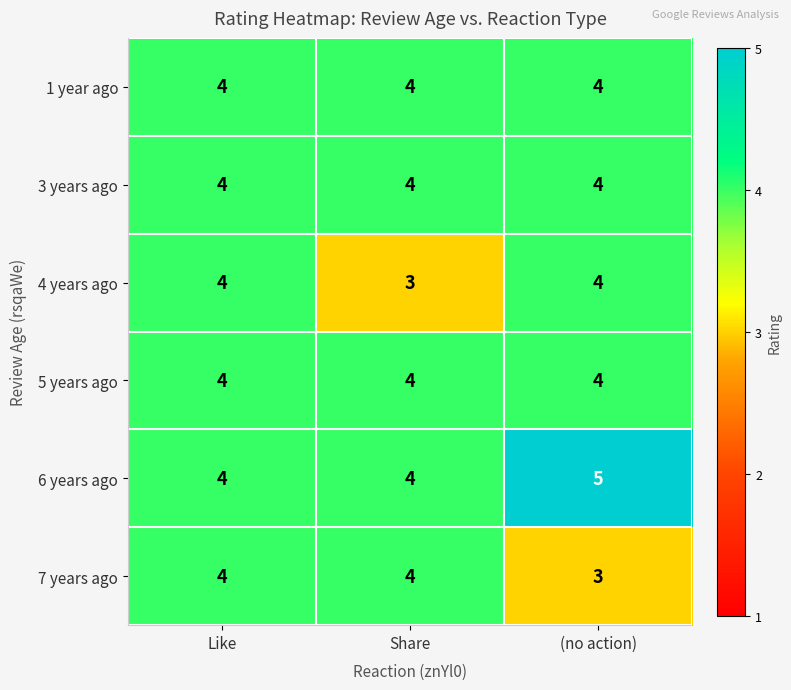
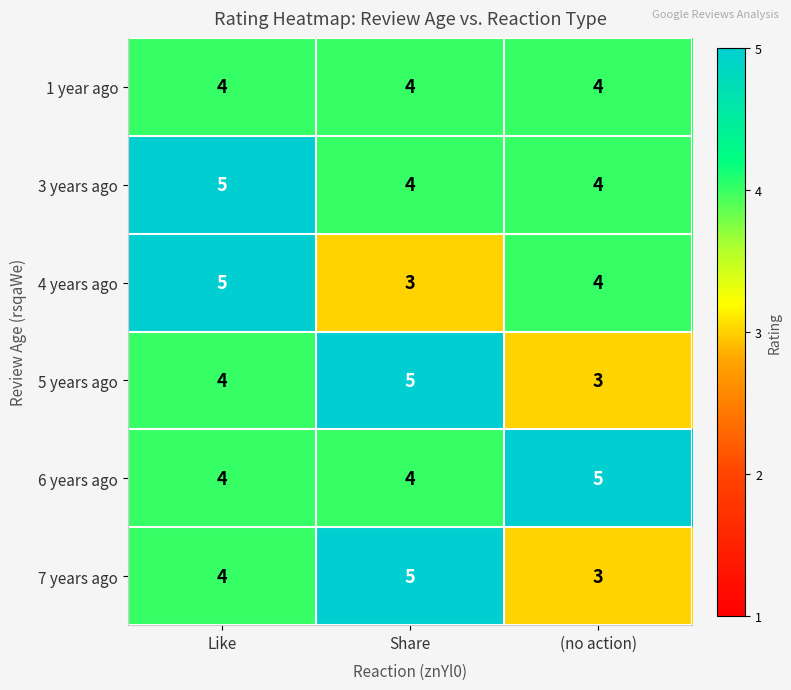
  {
    "1 year ago": {
      "Like": 4,
      "Share": 4,
      "(no action)": 4
    },
    "3 years ago": {
-     "Like": 4,
+     "Like": 5,
      "Share": 4,
      "(no action)": 4
    },
    "4 years ago": {
-     "Like": 4,
+     "Like": 5,
      "Share": 3,
      "(no action)": 4
    },
    "5 years ago": {
      "Like": 4,
-     "Share": 4,
-     "(no action)": 4
+     "Share": 5,
+     "(no action)": 3
    },
    "6 years ago": {
      "Like": 4,
      "Share": 4,
      "(no action)": 5
    },
    "7 years ago": {
      "Like": 4,
-     "Share": 4,
+     "Share": 5,
      "(no action)": 3
    }
  }
